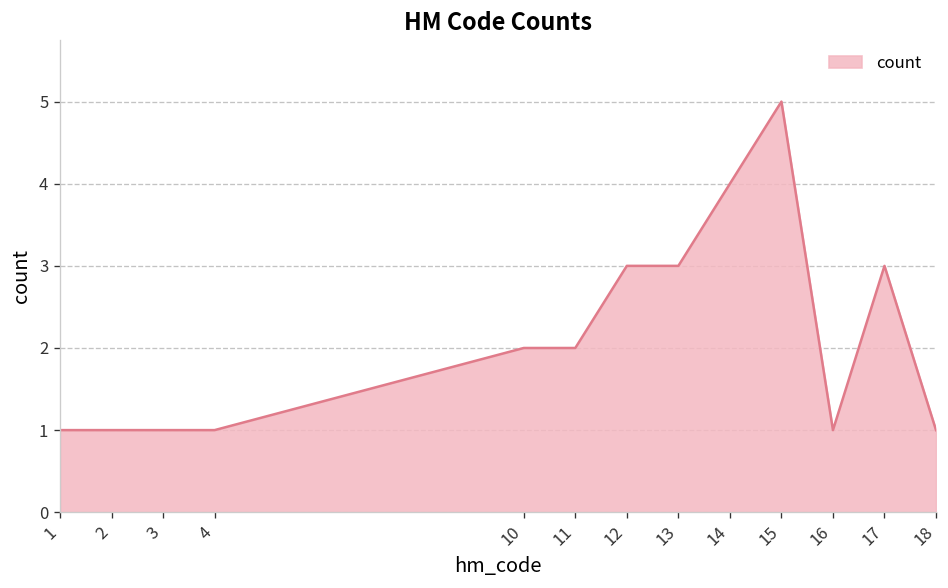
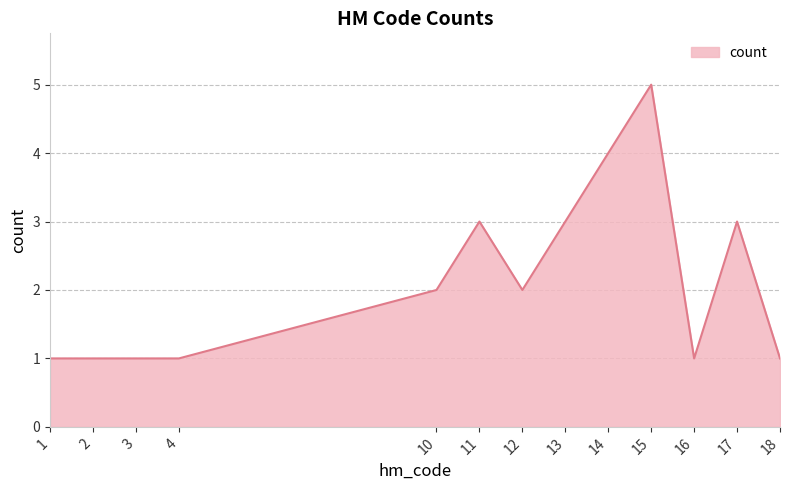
  {
    "1": 1,
    "2": 1,
    "3": 1,
    "4": 1,
    "10": 2,
-   "11": 2,
-   "12": 3,
+   "11": 3,
+   "12": 2,
    "13": 3,
    "14": 4,
    "15": 5,
    "16": 1,
    "17": 3,
    "18": 1
  }
